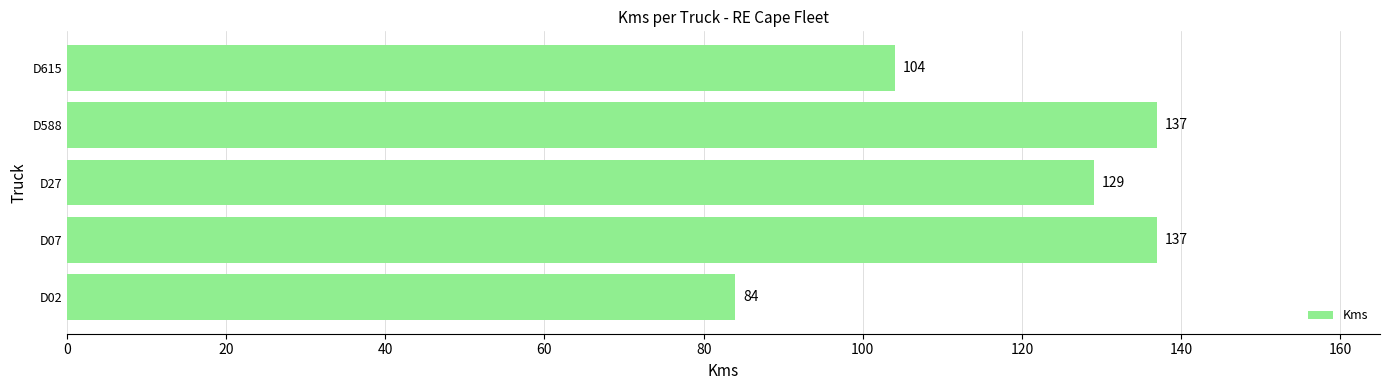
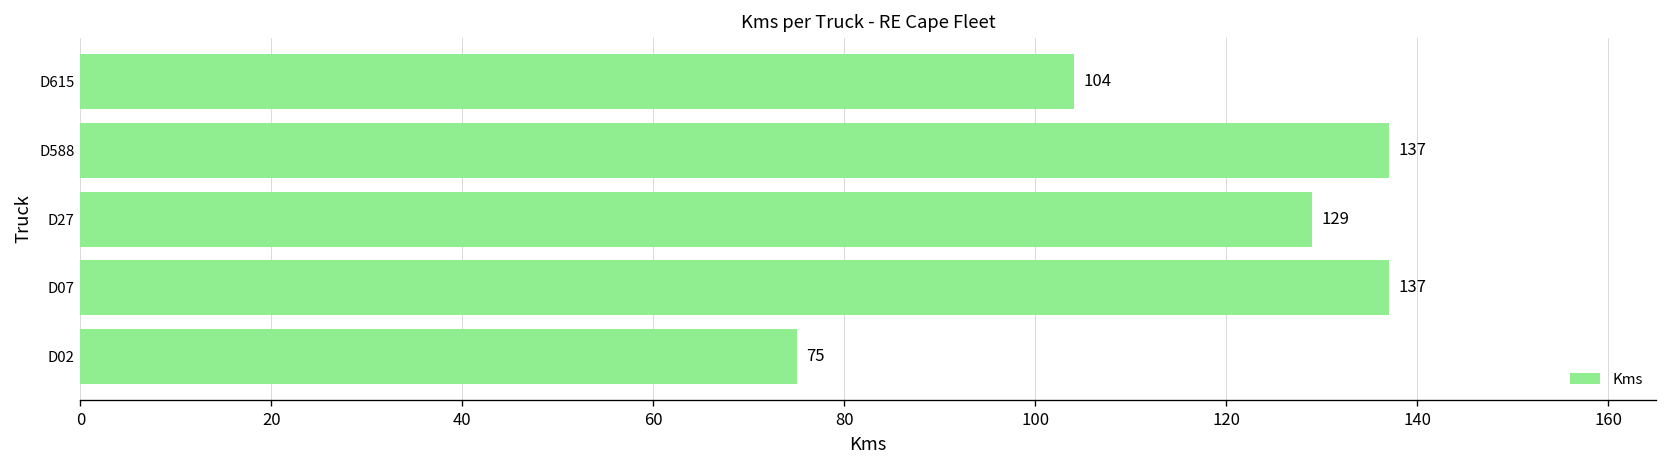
  {
    "D615": 104,
    "D588": 137,
    "D27": 129,
    "D07": 137,
-   "D02": 84
+   "D02": 75
  }
